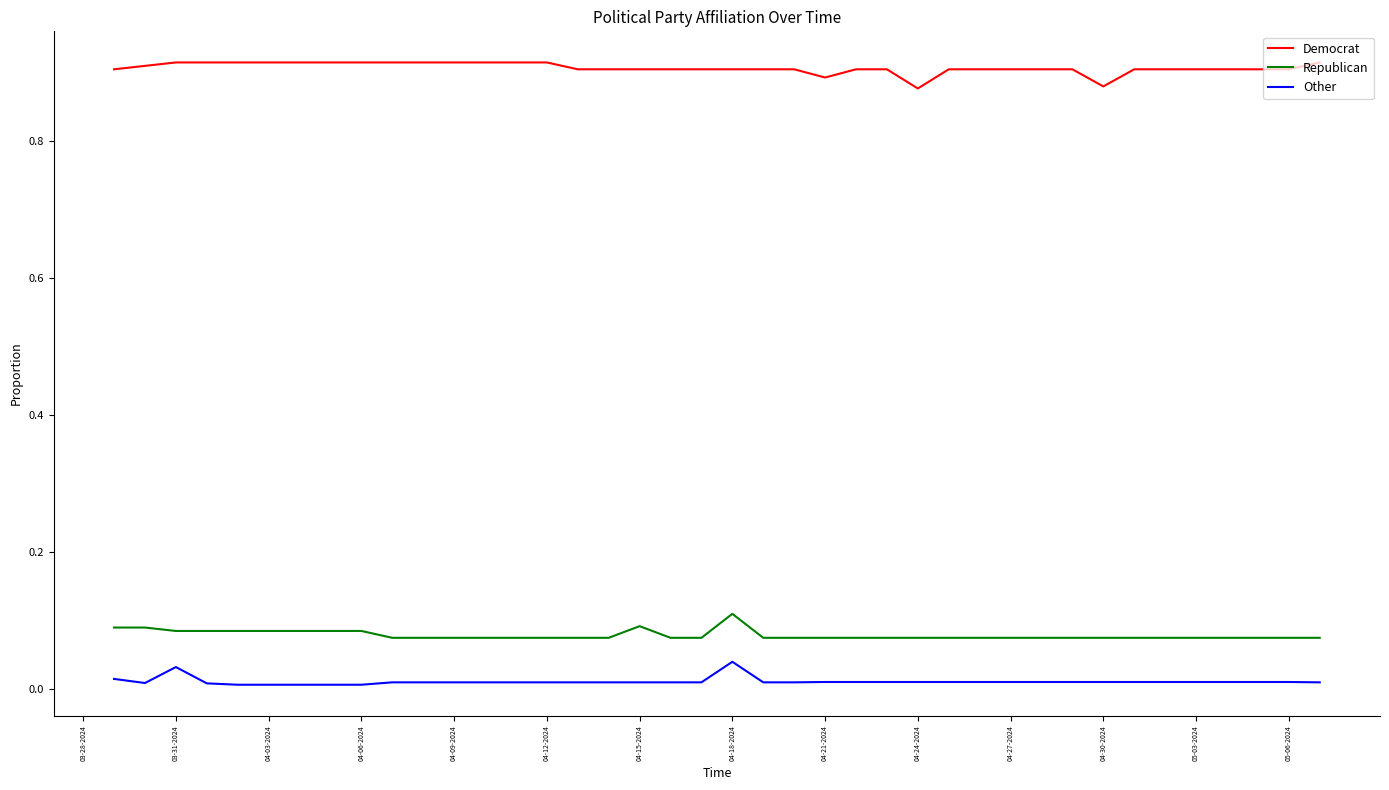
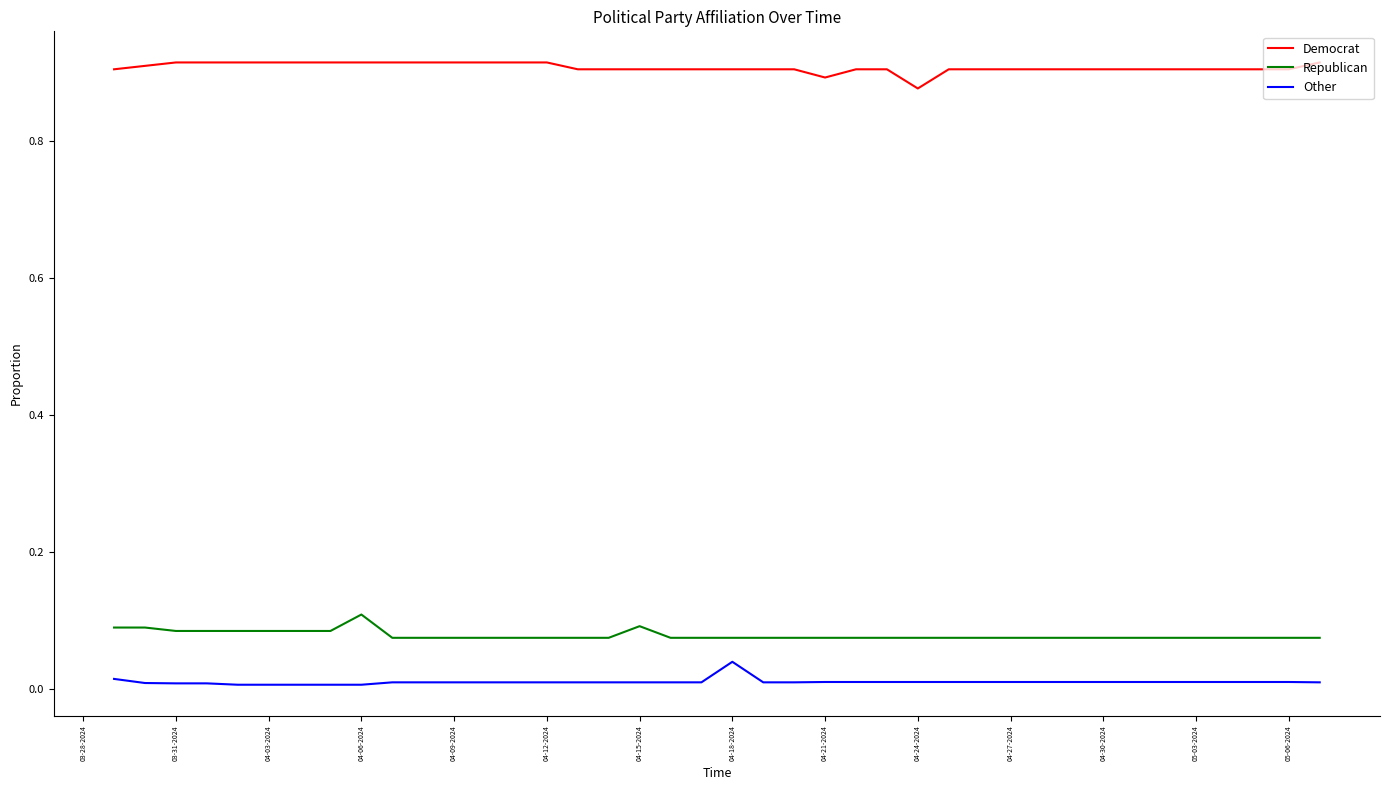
  {
    "Democrat": {
      "03-31-2024": 0.92,
      "04-03-2024": 0.92,
      "04-06-2024": 0.92,
      "04-09-2024": 0.92,
      "04-12-2024": 0.92,
      "04-15-2024": 0.91,
      "04-18-2024": 0.91,
      "04-21-2024": 0.89,
      "04-24-2024": 0.88,
      "04-27-2024": 0.91,
-     "04-30-2024": 0.88,
+     "04-30-2024": 0.91,
      "05-03-2024": 0.91
    },
    "Republican": {
      "03-31-2024": 0.09,
      "04-03-2024": 0.09,
-     "04-06-2024": 0.09,
+     "04-06-2024": 0.11,
      "04-09-2024": 0.08,
      "04-12-2024": 0.08,
      "04-15-2024": 0.09,
-     "04-18-2024": 0.11,
+     "04-18-2024": 0.08,
      "04-21-2024": 0.08,
      "04-24-2024": 0.08,
      "04-27-2024": 0.08,
      "04-30-2024": 0.08,
      "05-03-2024": 0.08,
      "05-06-2024": 0.08
    },
    "Other": {
-     "03-31-2024": 0.03,
+     "03-31-2024": 0.01,
      "04-03-2024": 0.01,
      "04-06-2024": 0.01,
      "04-09-2024": 0.01,
      "04-12-2024": 0.01,
      "04-15-2024": 0.01,
      "04-18-2024": 0.04,
      "04-21-2024": 0.01,
      "04-24-2024": 0.01,
      "04-27-2024": 0.01,
      "04-30-2024": 0.01,
      "05-03-2024": 0.01,
      "05-06-2024": 0.01
    }
  }
